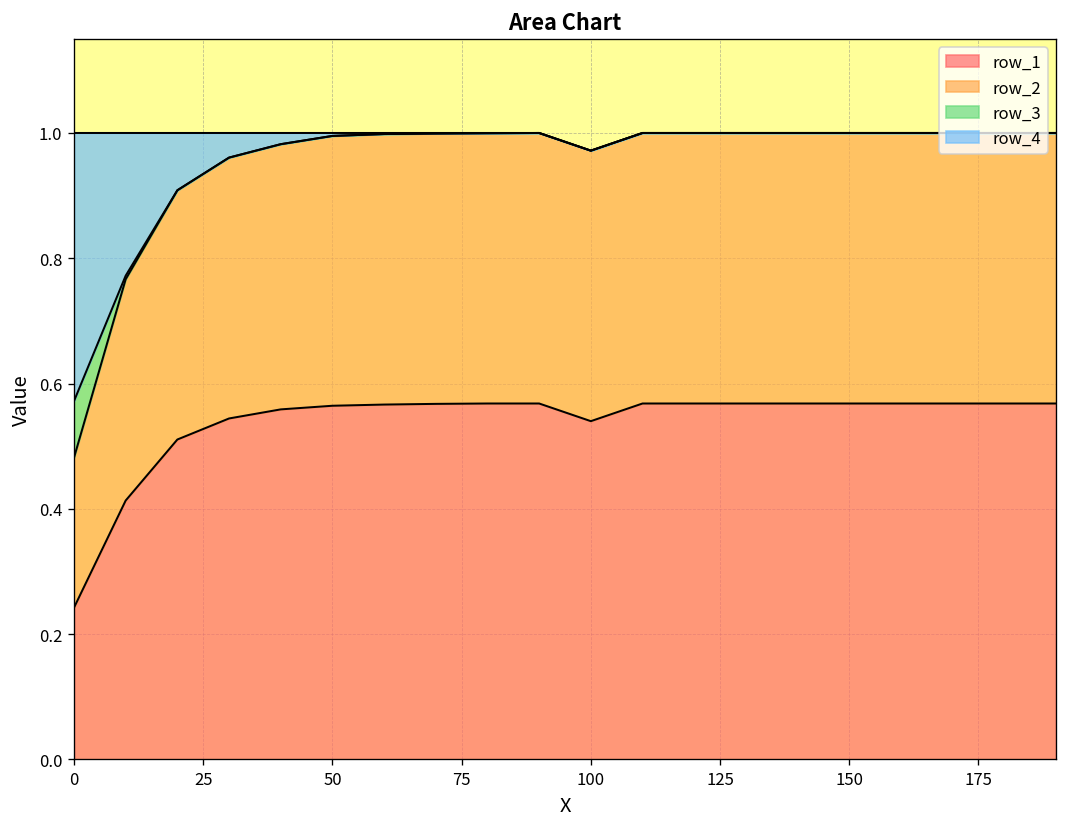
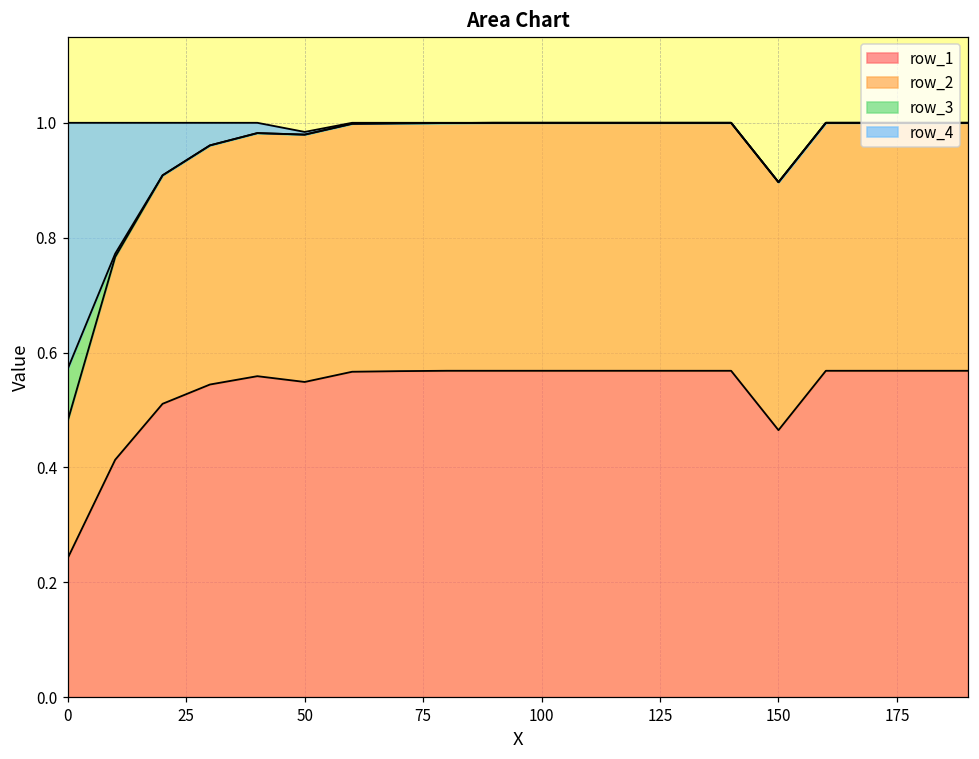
  {
    "row_1": {
      "0": 0.24,
-     "50": 0.56,
-     "100": 0.54,
-     "150": 0.57
+     "50": 0.55,
+     "100": 0.57,
+     "150": 0.46
    },
    "row_2": {
      "0": 0.24
    },
    "row_3": {
      "0": 0.09
    },
    "row_4": {
      "0": 0.43
    }
  }
